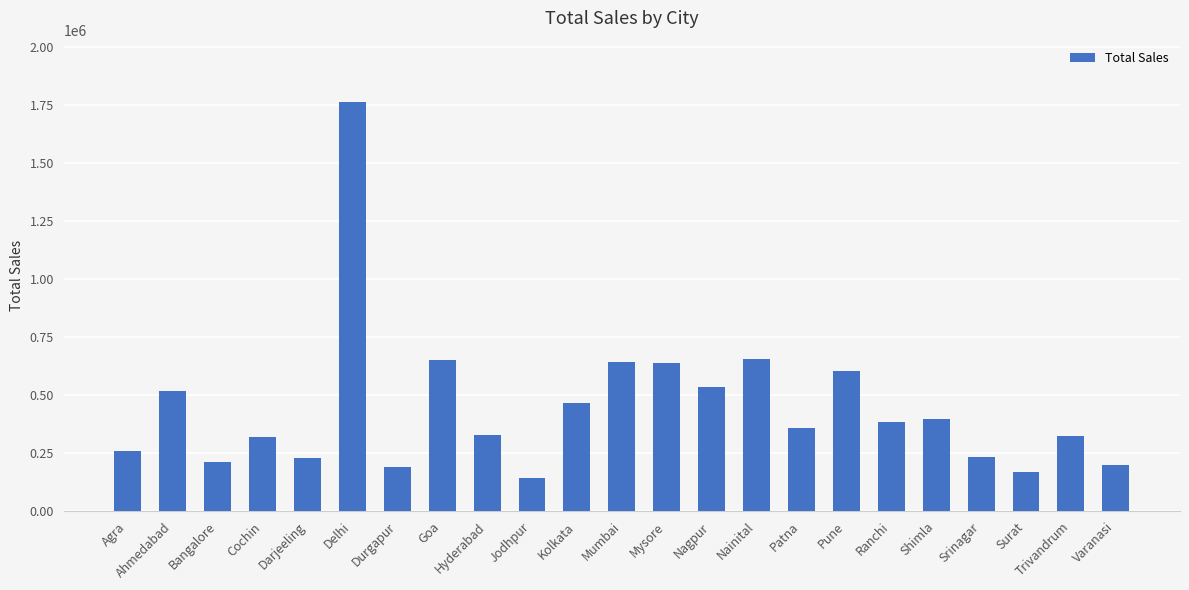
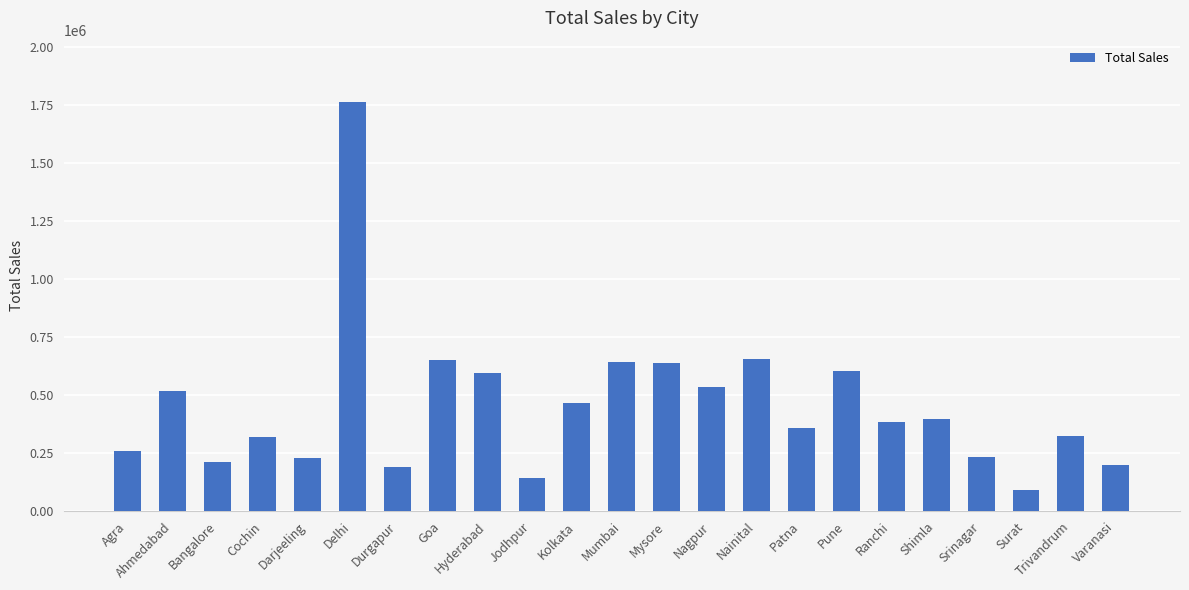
  {
    "Agra": 260000,
    "Ahmedabad": 520000,
    "Bangalore": 210000,
    "Cochin": 320000,
    "Darjeeling": 230000,
    "Delhi": 1760000,
    "Durgapur": 190000,
    "Goa": 650000,
-   "Hyderabad": 330000,
+   "Hyderabad": 600000,
    "Jodhpur": 140000,
    "Kolkata": 470000,
    "Mumbai": 640000,
    "Mysore": 640000,
    "Nagpur": 530000,
    "Nainital": 660000,
    "Patna": 360000,
    "Pune": 600000,
    "Ranchi": 380000,
    "Shimla": 400000,
    "Srinagar": 230000,
-   "Surat": 170000,
+   "Surat": 90000,
    "Trivandrum": 320000,
    "Varanasi": 200000
  }
